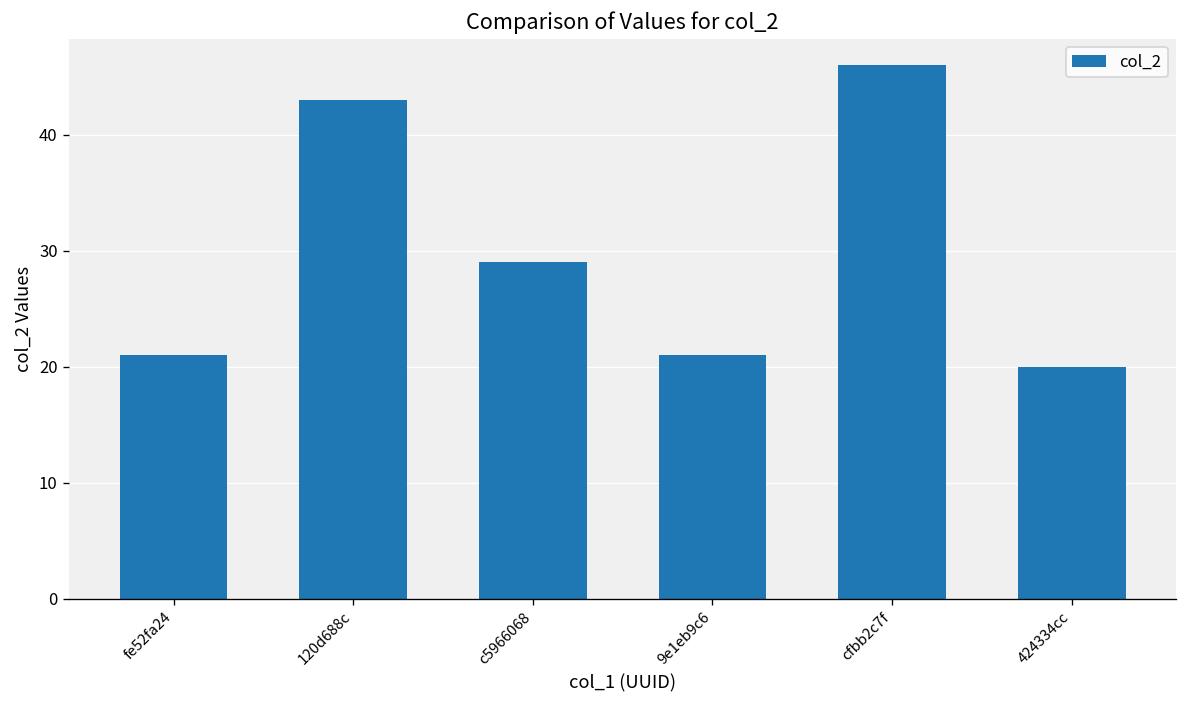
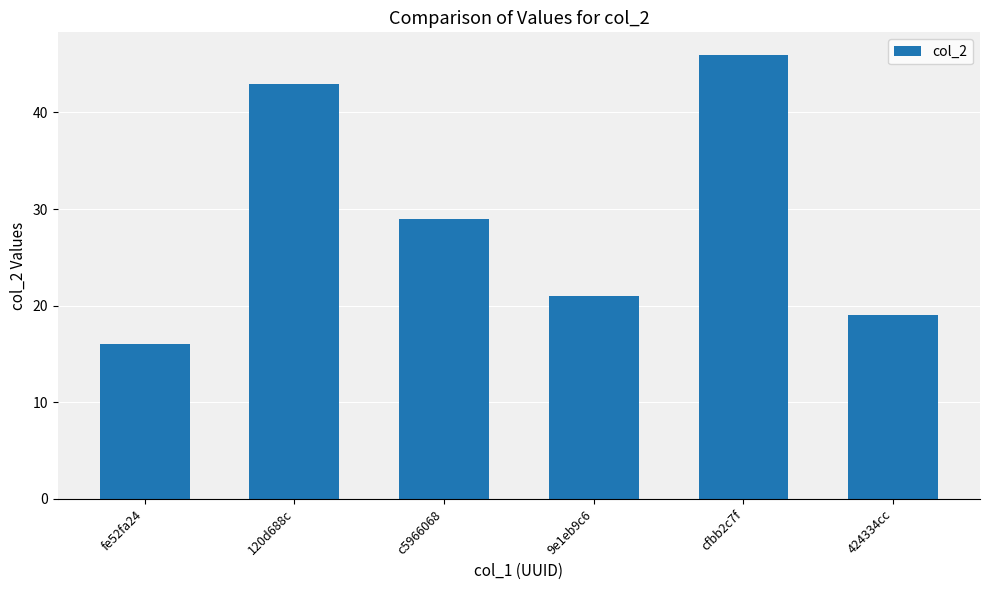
  {
-   "fe52fa24": 21,
+   "fe52fa24": 16,
    "120d688c": 43,
    "c5966068": 29,
    "9e1eb9c6": 21,
    "cfbb2c7f": 46,
-   "424334cc": 20
+   "424334cc": 19
  }
